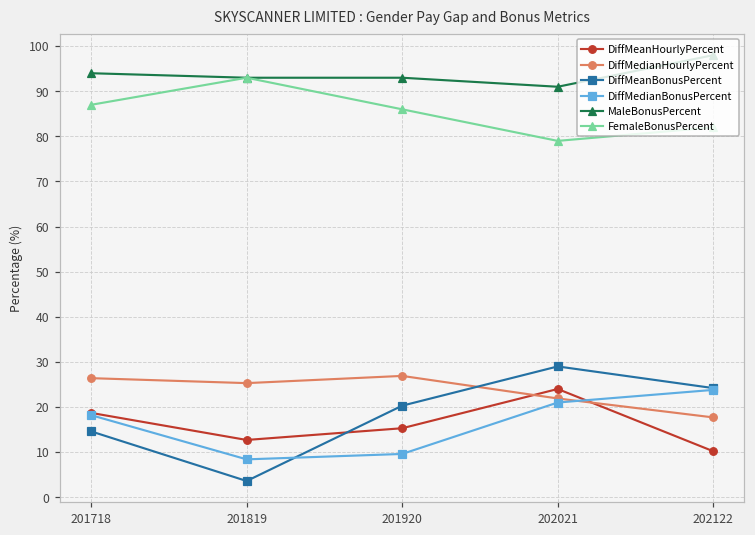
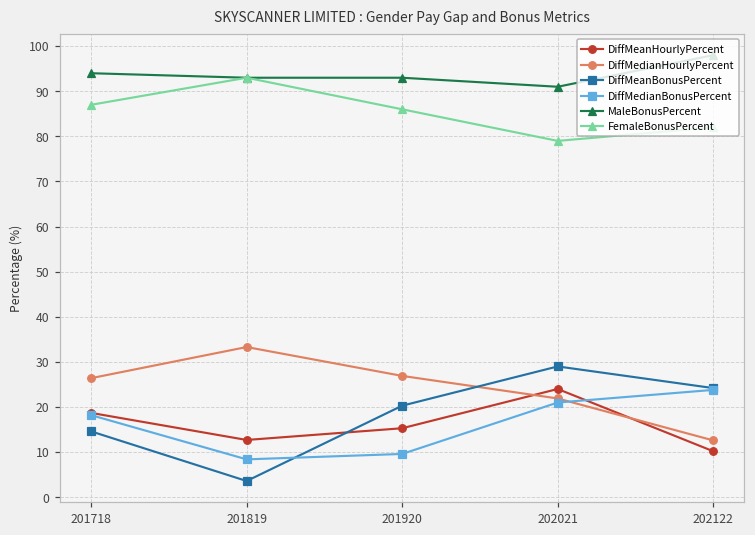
  {
    "DiffMeanHourlyPercent": {
      "201819": 13,
      "201920": 15,
      "202021": 24,
      "202122": 10
    },
    "DiffMedianHourlyPercent": {
      "201718": 26,
-     "201819": 25,
+     "201819": 33,
      "201920": 27,
      "202021": 22,
-     "202122": 18
+     "202122": 13
    },
    "DiffMeanBonusPercent": {
      "201718": 15,
      "201819": 4,
      "201920": 20,
      "202021": 29
    },
    "DiffMedianBonusPercent": {
      "201819": 8,
      "201920": 10,
      "202021": 21
    },
    "MaleBonusPercent": {
      "201718": 94,
      "201920": 93,
      "202021": 91
    },
    "FemaleBonusPercent": {
      "201718": 87,
      "201920": 86,
      "202021": 79
    }
  }
